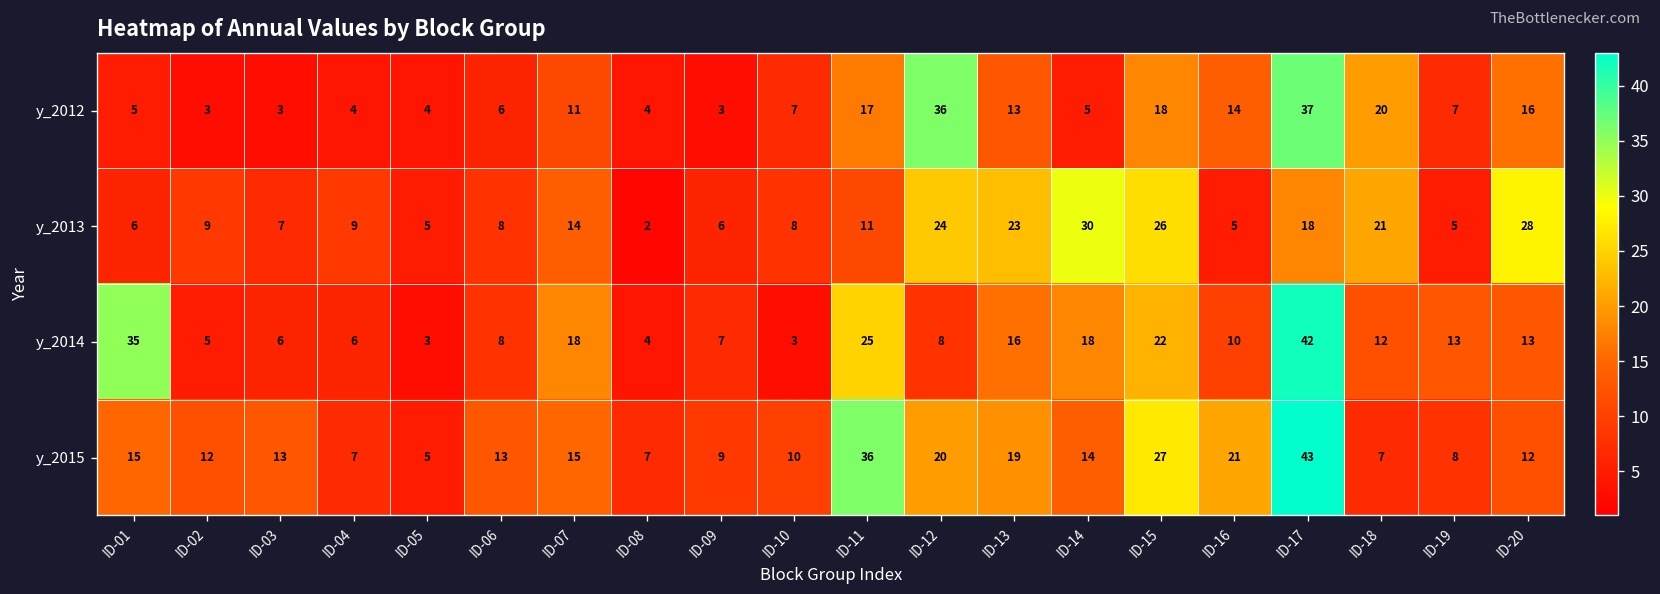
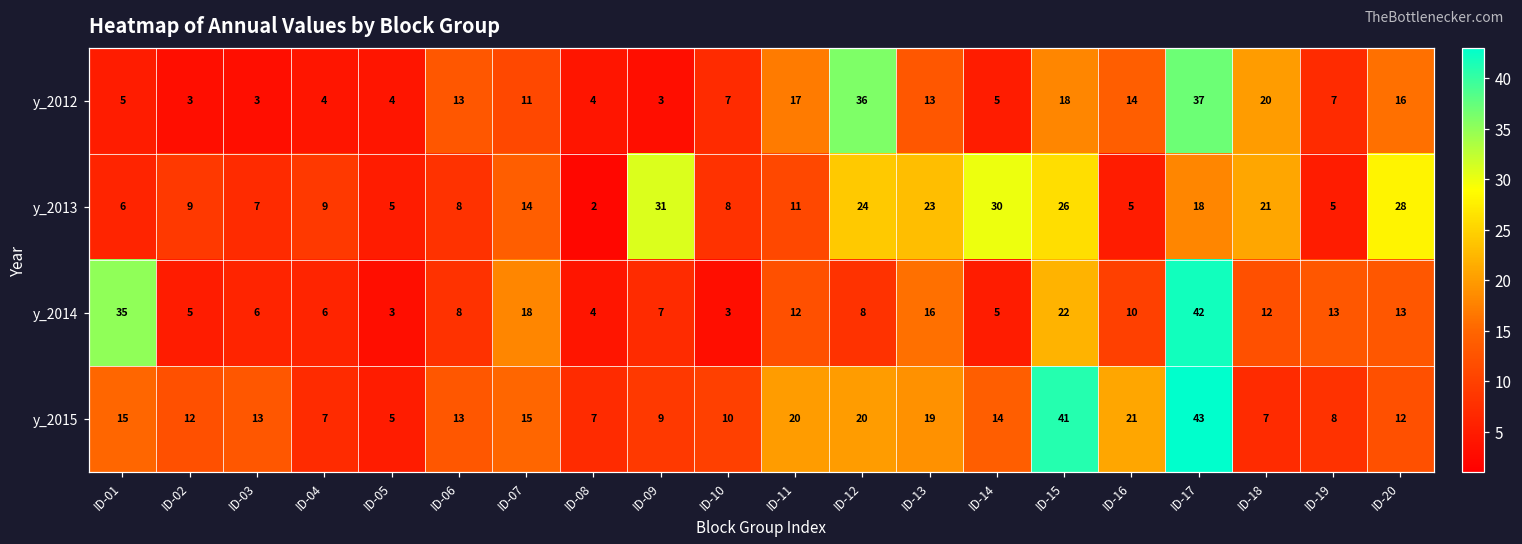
  {
    "y_2012": {
      "ID-01": 5,
      "ID-02": 3,
      "ID-03": 3,
      "ID-04": 4,
      "ID-05": 4,
-     "ID-06": 6,
+     "ID-06": 13,
      "ID-07": 11,
      "ID-08": 4,
      "ID-09": 3,
      "ID-10": 7,
      "ID-11": 17,
      "ID-12": 36,
      "ID-13": 13,
      "ID-14": 5,
      "ID-15": 18,
      "ID-16": 14,
      "ID-17": 37,
      "ID-18": 20,
      "ID-19": 7,
      "ID-20": 16
    },
    "y_2013": {
      "ID-01": 6,
      "ID-02": 9,
      "ID-03": 7,
      "ID-04": 9,
      "ID-05": 5,
      "ID-06": 8,
      "ID-07": 14,
      "ID-08": 2,
-     "ID-09": 6,
+     "ID-09": 31,
      "ID-10": 8,
      "ID-11": 11,
      "ID-12": 24,
      "ID-13": 23,
      "ID-14": 30,
      "ID-15": 26,
      "ID-16": 5,
      "ID-17": 18,
      "ID-18": 21,
      "ID-19": 5,
      "ID-20": 28
    },
    "y_2014": {
      "ID-01": 35,
      "ID-02": 5,
      "ID-03": 6,
      "ID-04": 6,
      "ID-05": 3,
      "ID-06": 8,
      "ID-07": 18,
      "ID-08": 4,
      "ID-09": 7,
      "ID-10": 3,
-     "ID-11": 25,
+     "ID-11": 12,
      "ID-12": 8,
      "ID-13": 16,
-     "ID-14": 18,
+     "ID-14": 5,
      "ID-15": 22,
      "ID-16": 10,
      "ID-17": 42,
      "ID-18": 12,
      "ID-19": 13,
      "ID-20": 13
    },
    "y_2015": {
      "ID-01": 15,
      "ID-02": 12,
      "ID-03": 13,
      "ID-04": 7,
      "ID-05": 5,
      "ID-06": 13,
      "ID-07": 15,
      "ID-08": 7,
      "ID-09": 9,
      "ID-10": 10,
-     "ID-11": 36,
+     "ID-11": 20,
      "ID-12": 20,
      "ID-13": 19,
      "ID-14": 14,
-     "ID-15": 27,
+     "ID-15": 41,
      "ID-16": 21,
      "ID-17": 43,
      "ID-18": 7,
      "ID-19": 8,
      "ID-20": 12
    }
  }
